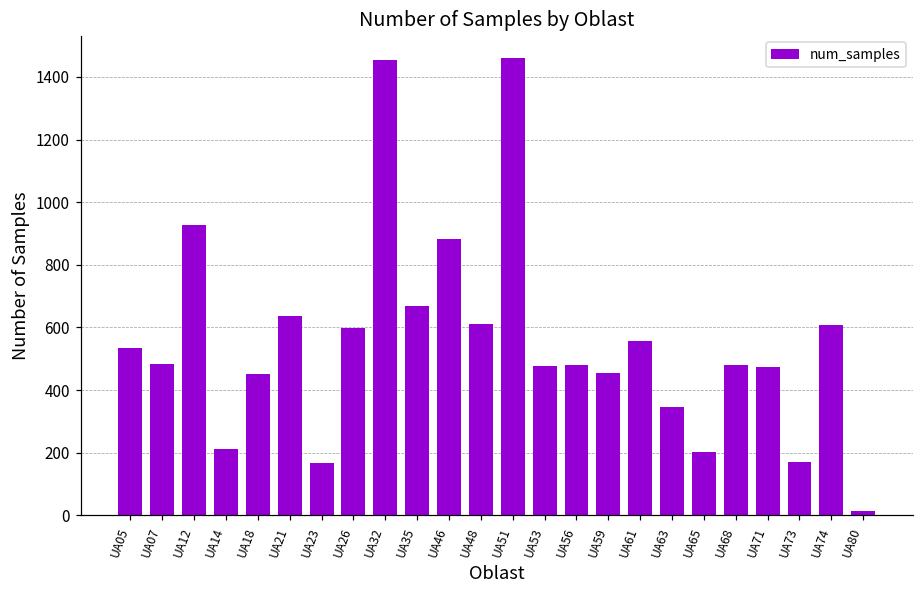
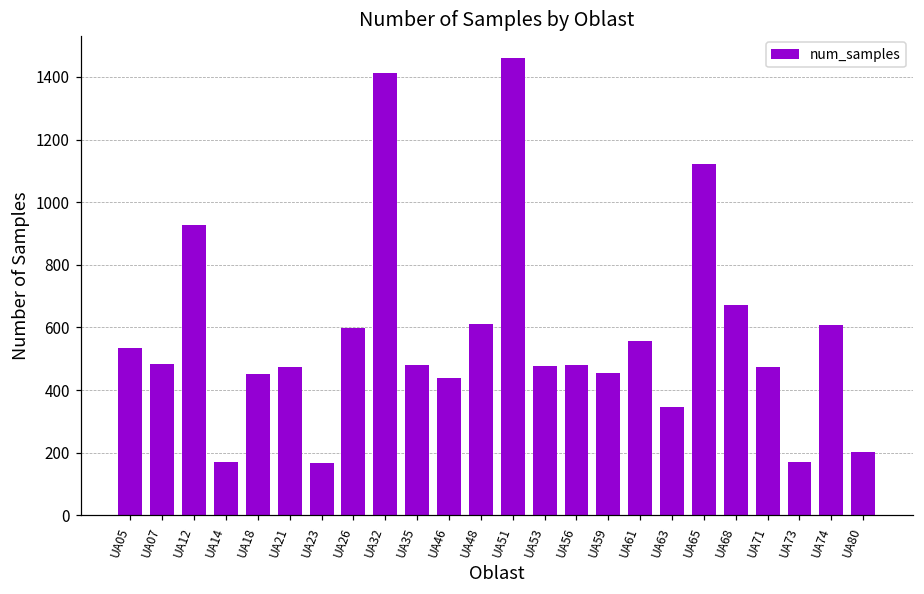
  {
    "UA05": 530,
    "UA07": 480,
    "UA12": 930,
-   "UA14": 210,
+   "UA14": 170,
    "UA18": 450,
-   "UA21": 640,
+   "UA21": 470,
    "UA23": 170,
    "UA26": 600,
-   "UA32": 1450,
-   "UA35": 670,
-   "UA46": 880,
+   "UA32": 1410,
+   "UA35": 480,
+   "UA46": 440,
    "UA48": 610,
    "UA51": 1460,
    "UA53": 480,
    "UA56": 480,
    "UA59": 460,
    "UA61": 560,
    "UA63": 350,
-   "UA65": 200,
-   "UA68": 480,
+   "UA65": 1120,
+   "UA68": 670,
    "UA71": 480,
    "UA73": 170,
    "UA74": 610,
-   "UA80": 10
+   "UA80": 200
  }
